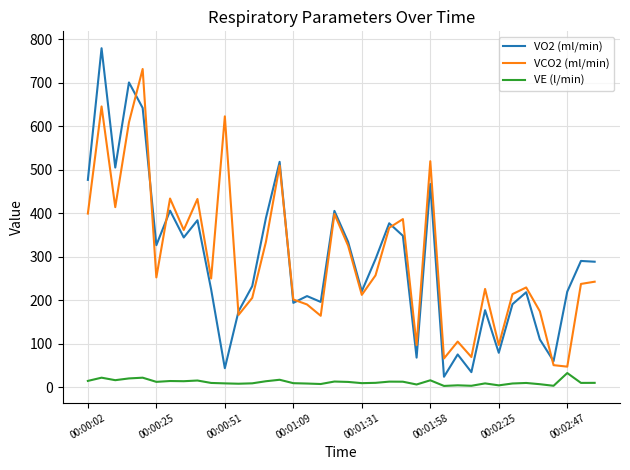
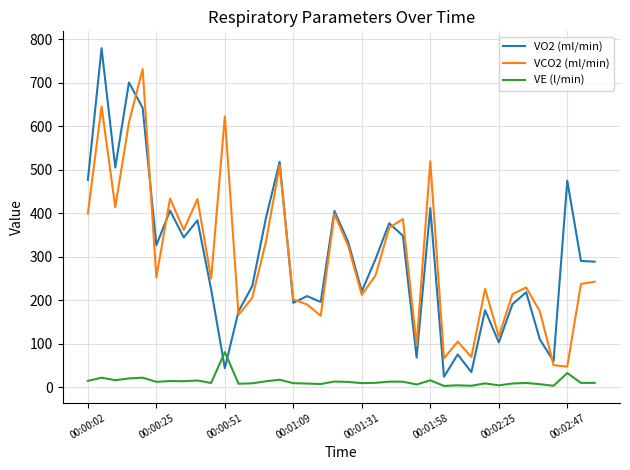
  {
    "VO2 (ml/min)": {
      "00:00:02": 480,
      "00:00:25": 330,
      "00:00:51": 40,
      "00:01:09": 190,
      "00:01:31": 220,
-     "00:01:58": 470,
-     "00:02:25": 80,
-     "00:02:47": 220
+     "00:01:58": 410,
+     "00:02:25": 100,
+     "00:02:47": 470
    },
    "VCO2 (ml/min)": {
      "00:00:02": 400,
      "00:00:25": 250,
      "00:00:51": 620,
      "00:01:09": 200,
      "00:01:31": 210,
      "00:01:58": 520,
-     "00:02:25": 100,
+     "00:02:25": 120,
      "00:02:47": 50
    },
    "VE (l/min)": {
      "00:00:02": 10,
      "00:00:25": 10,
-     "00:00:51": 10,
+     "00:00:51": 80,
      "00:01:09": 10,
      "00:01:31": 10,
      "00:01:58": 20,
      "00:02:25": 0,
      "00:02:47": 30
    }
  }
